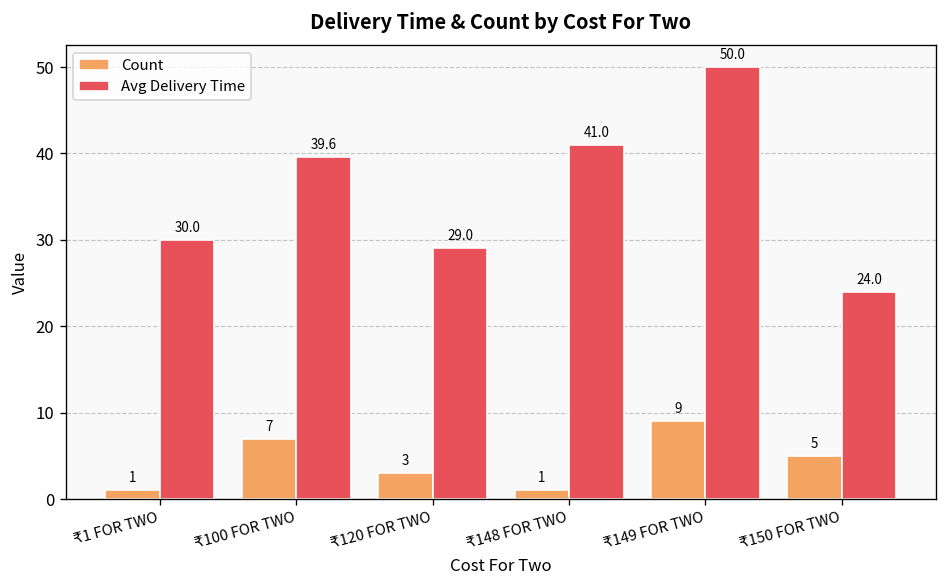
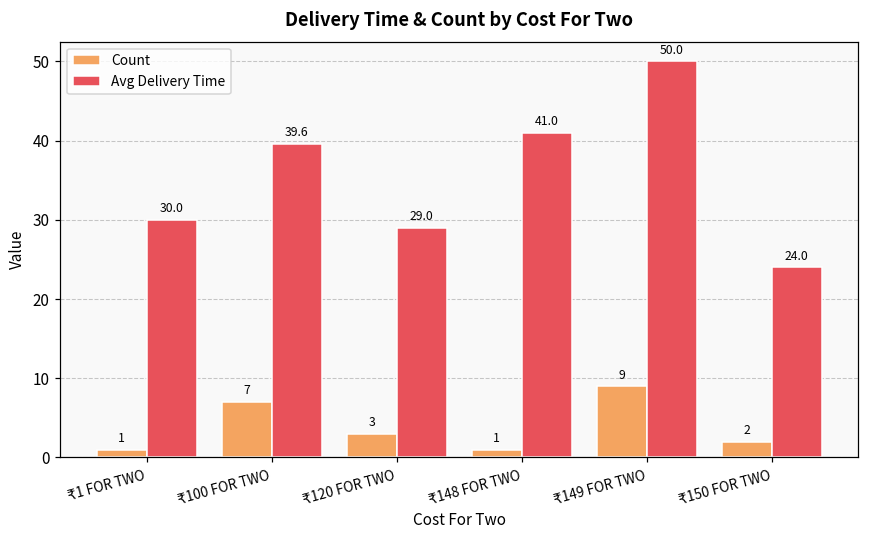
  {
    "Count": {
      "₹1 FOR TWO": 1,
      "₹100 FOR TWO": 7,
      "₹120 FOR TWO": 3,
      "₹148 FOR TWO": 1,
      "₹149 FOR TWO": 9,
-     "₹150 FOR TWO": 5
+     "₹150 FOR TWO": 2
    },
    "Avg Delivery Time": {
      "₹1 FOR TWO": 30.0,
      "₹100 FOR TWO": 39.6,
      "₹120 FOR TWO": 29.0,
      "₹148 FOR TWO": 41.0,
      "₹149 FOR TWO": 50.0,
      "₹150 FOR TWO": 24.0
    }
  }
